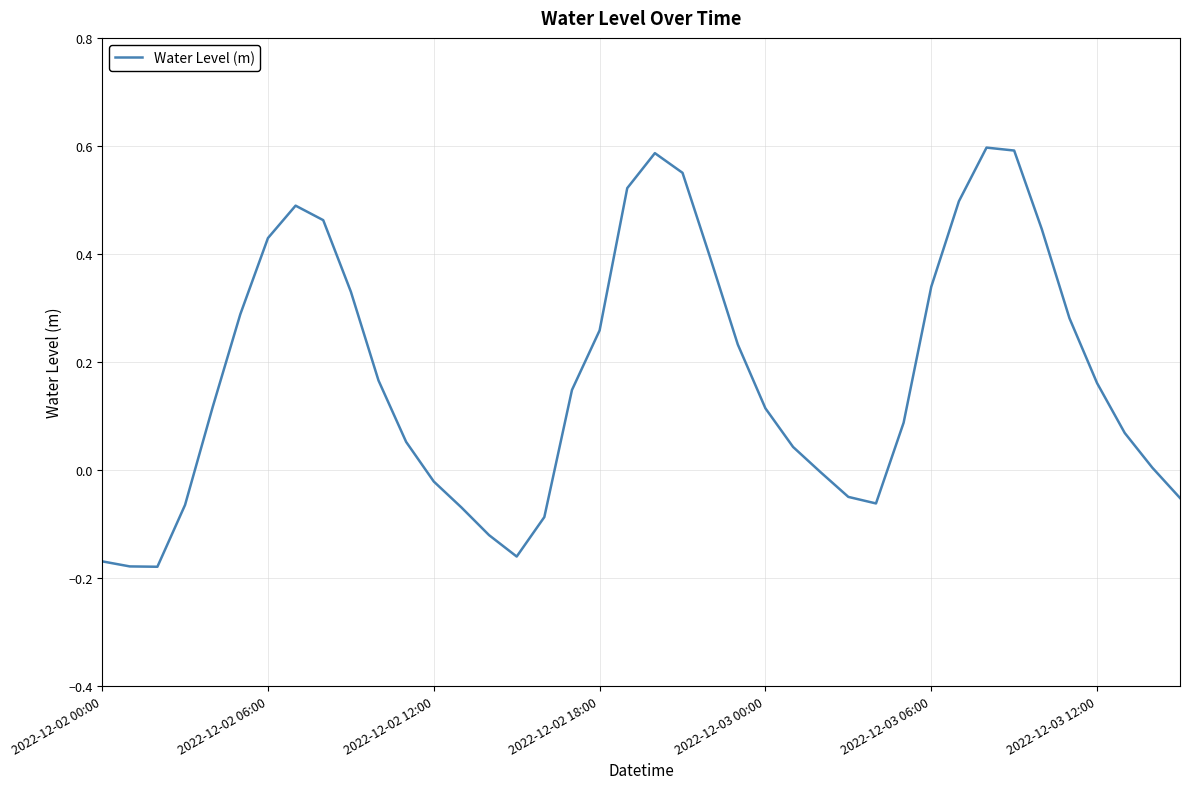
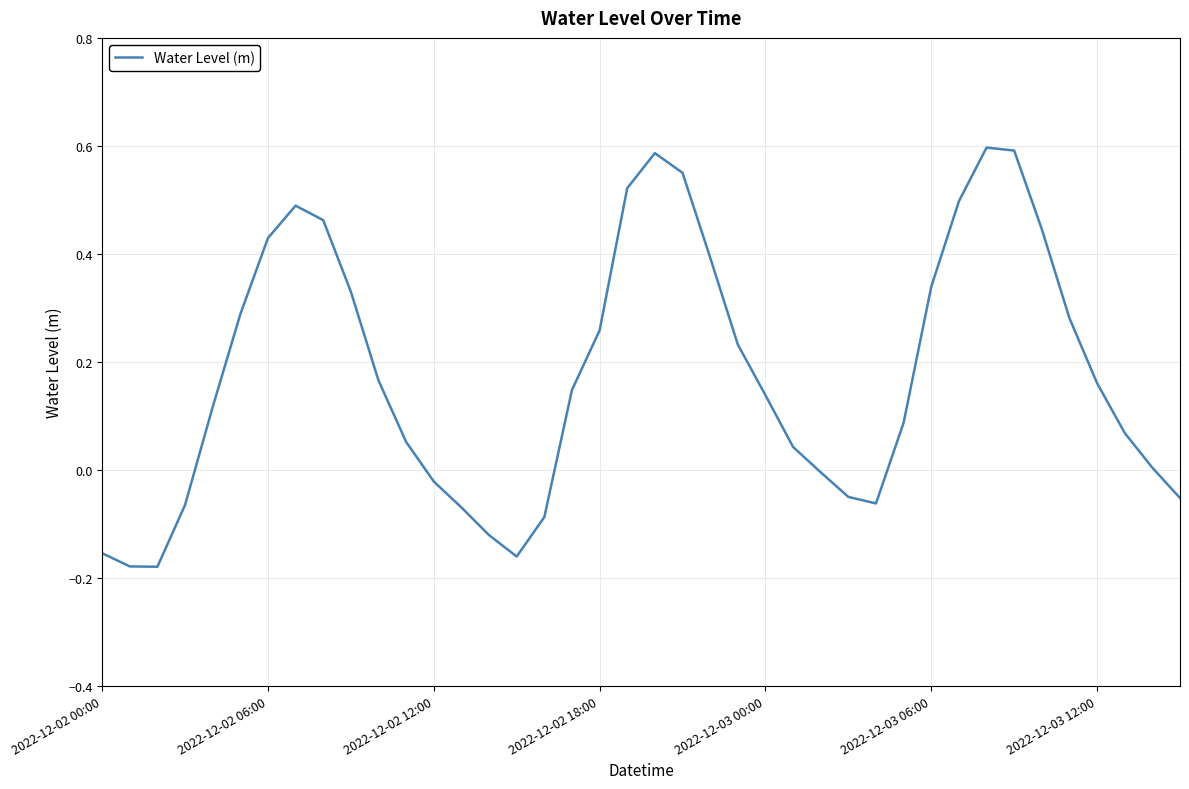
  {
-   "2022-12-02 00:00": -0.17,
+   "2022-12-02 00:00": -0.15,
    "2022-12-02 06:00": 0.43,
    "2022-12-02 12:00": -0.02,
    "2022-12-02 18:00": 0.26,
-   "2022-12-03 00:00": 0.11,
+   "2022-12-03 00:00": 0.14,
    "2022-12-03 06:00": 0.34,
    "2022-12-03 12:00": 0.16
  }
